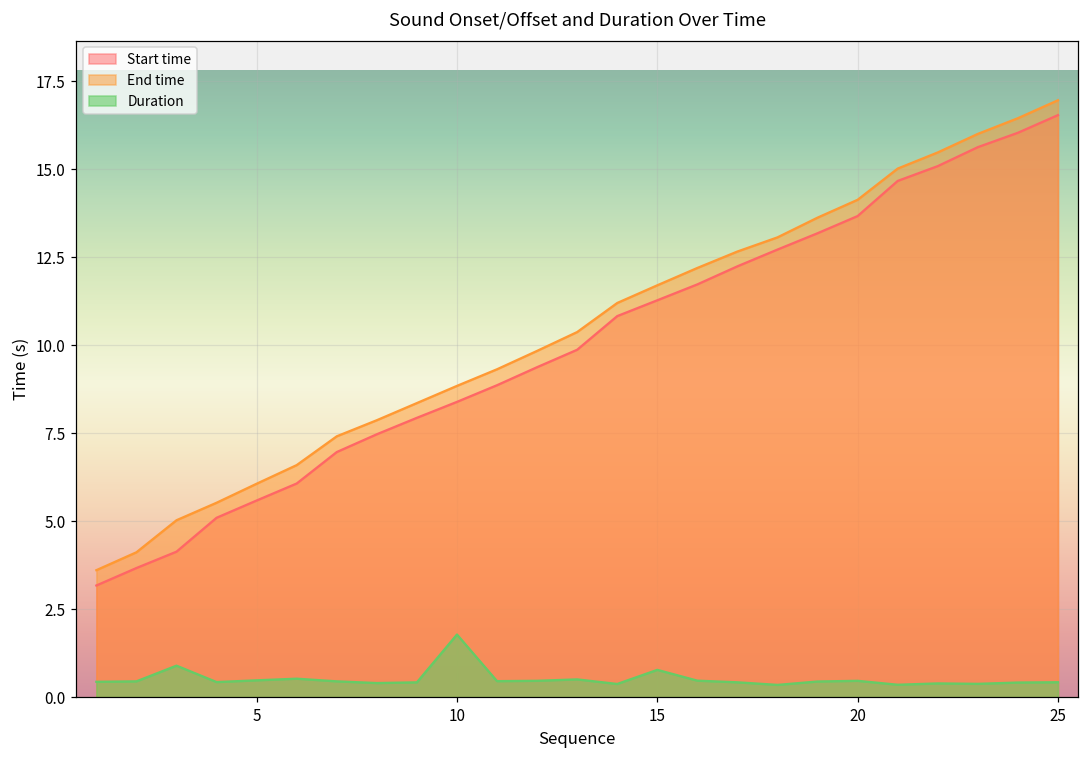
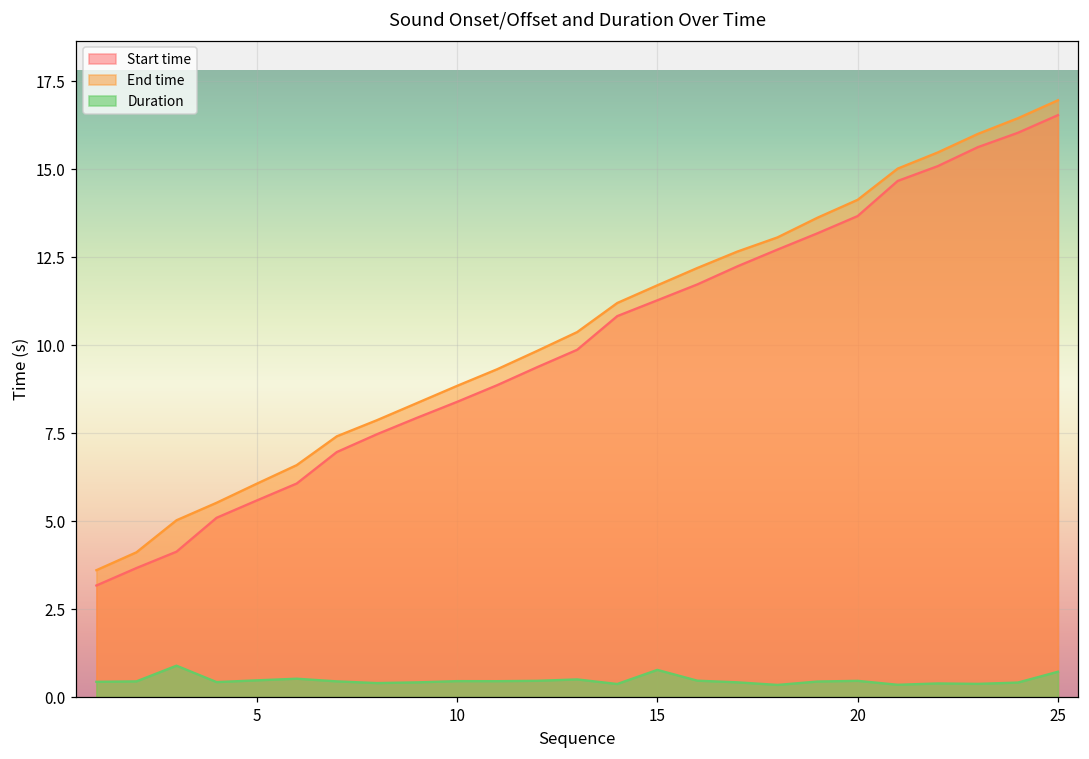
  {
    "Duration": {
      "5": 0.5,
-     "10": 1.8,
+     "10": 0.5,
      "15": 0.8,
      "20": 0.5,
-     "25": 0.4
+     "25": 0.7
    }
  }
